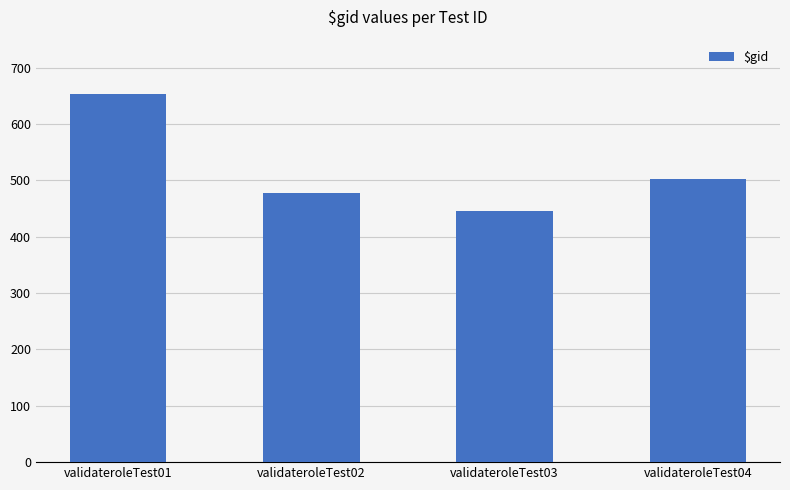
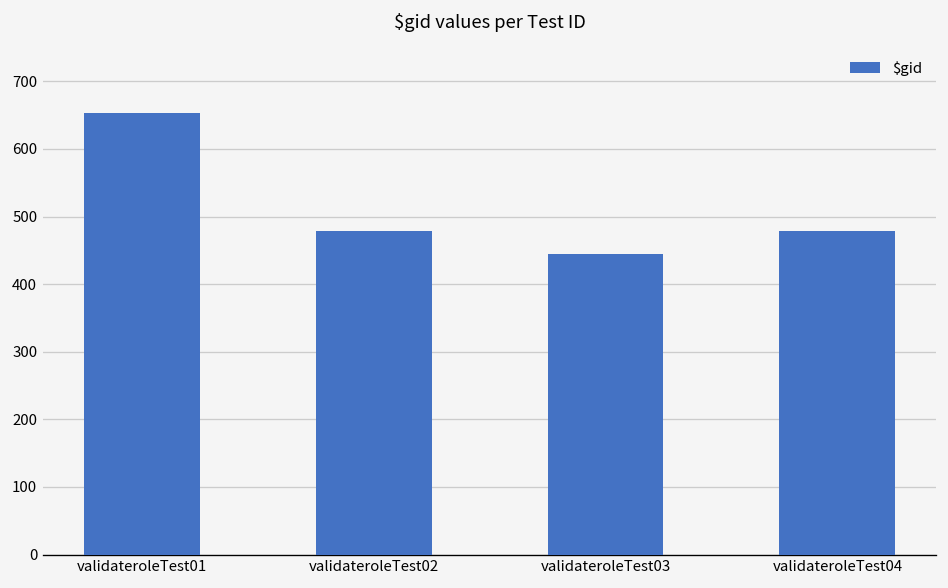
  {
    "validateroleTest01": 650,
    "validateroleTest02": 480,
    "validateroleTest03": 450,
-   "validateroleTest04": 500
+   "validateroleTest04": 480
  }
